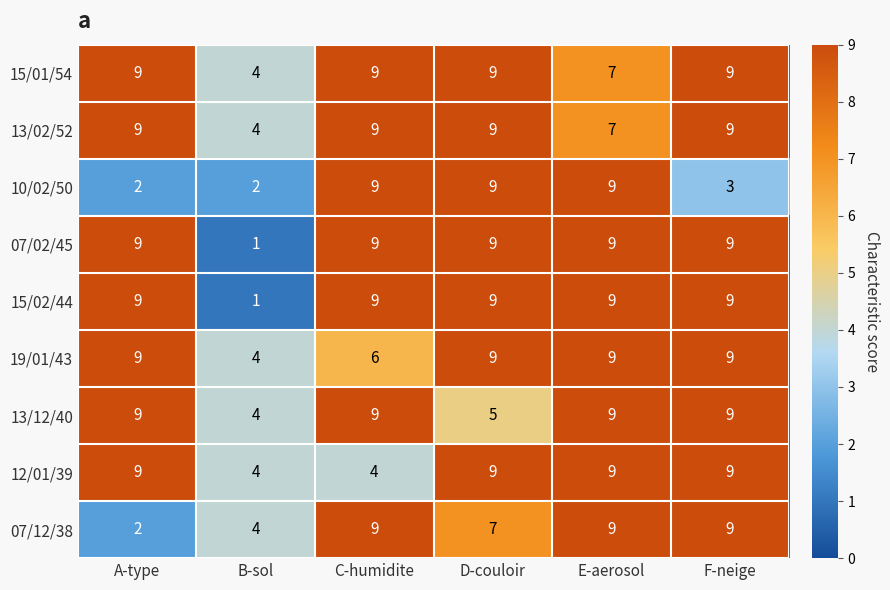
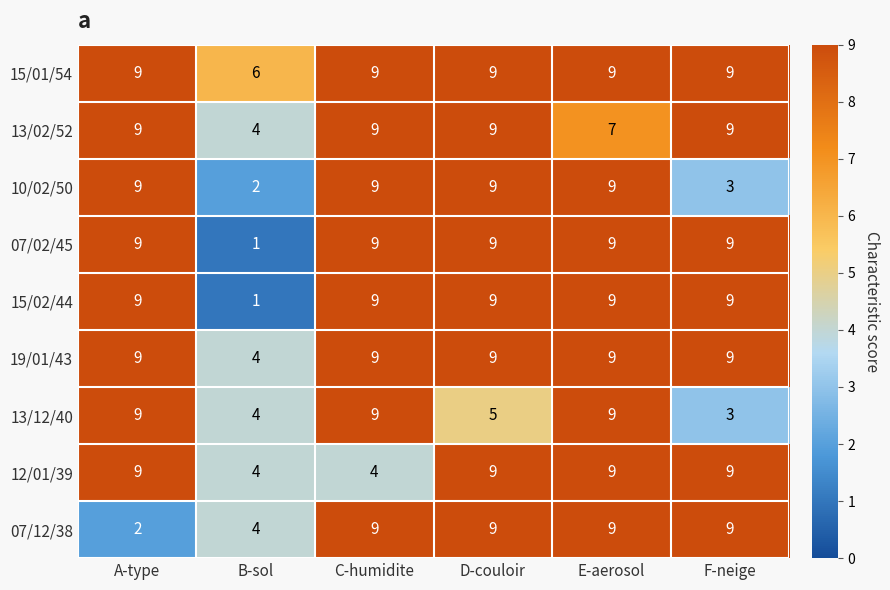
  {
    "15/01/54": {
      "A-type": 9,
-     "B-sol": 4,
+     "B-sol": 6,
      "C-humidite": 9,
      "D-couloir": 9,
-     "E-aerosol": 7,
+     "E-aerosol": 9,
      "F-neige": 9
    },
    "13/02/52": {
      "A-type": 9,
      "B-sol": 4,
      "C-humidite": 9,
      "D-couloir": 9,
      "E-aerosol": 7,
      "F-neige": 9
    },
    "10/02/50": {
-     "A-type": 2,
+     "A-type": 9,
      "B-sol": 2,
      "C-humidite": 9,
      "D-couloir": 9,
      "E-aerosol": 9,
      "F-neige": 3
    },
    "07/02/45": {
      "A-type": 9,
      "B-sol": 1,
      "C-humidite": 9,
      "D-couloir": 9,
      "E-aerosol": 9,
      "F-neige": 9
    },
    "15/02/44": {
      "A-type": 9,
      "B-sol": 1,
      "C-humidite": 9,
      "D-couloir": 9,
      "E-aerosol": 9,
      "F-neige": 9
    },
    "19/01/43": {
      "A-type": 9,
      "B-sol": 4,
-     "C-humidite": 6,
+     "C-humidite": 9,
      "D-couloir": 9,
      "E-aerosol": 9,
      "F-neige": 9
    },
    "13/12/40": {
      "A-type": 9,
      "B-sol": 4,
      "C-humidite": 9,
      "D-couloir": 5,
      "E-aerosol": 9,
-     "F-neige": 9
+     "F-neige": 3
    },
    "12/01/39": {
      "A-type": 9,
      "B-sol": 4,
      "C-humidite": 4,
      "D-couloir": 9,
      "E-aerosol": 9,
      "F-neige": 9
    },
    "07/12/38": {
      "A-type": 2,
      "B-sol": 4,
      "C-humidite": 9,
-     "D-couloir": 7,
+     "D-couloir": 9,
      "E-aerosol": 9,
      "F-neige": 9
    }
  }
